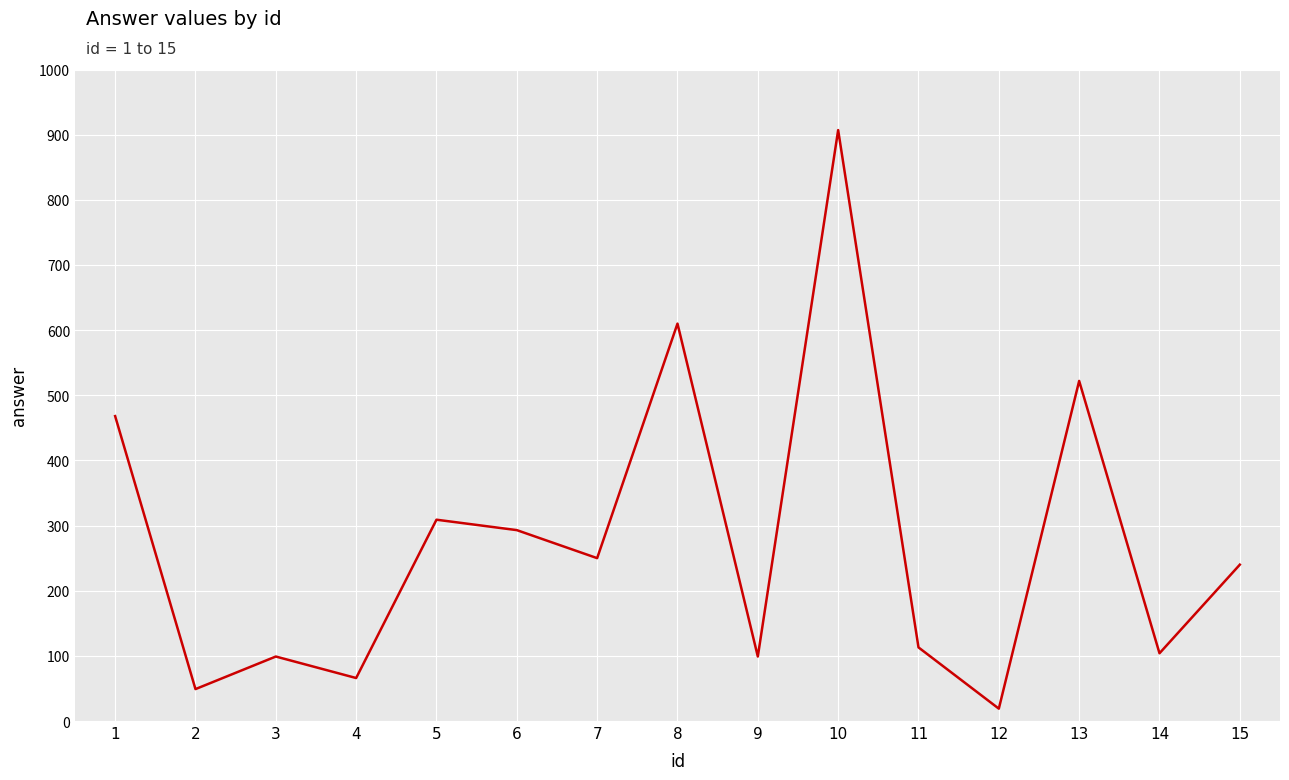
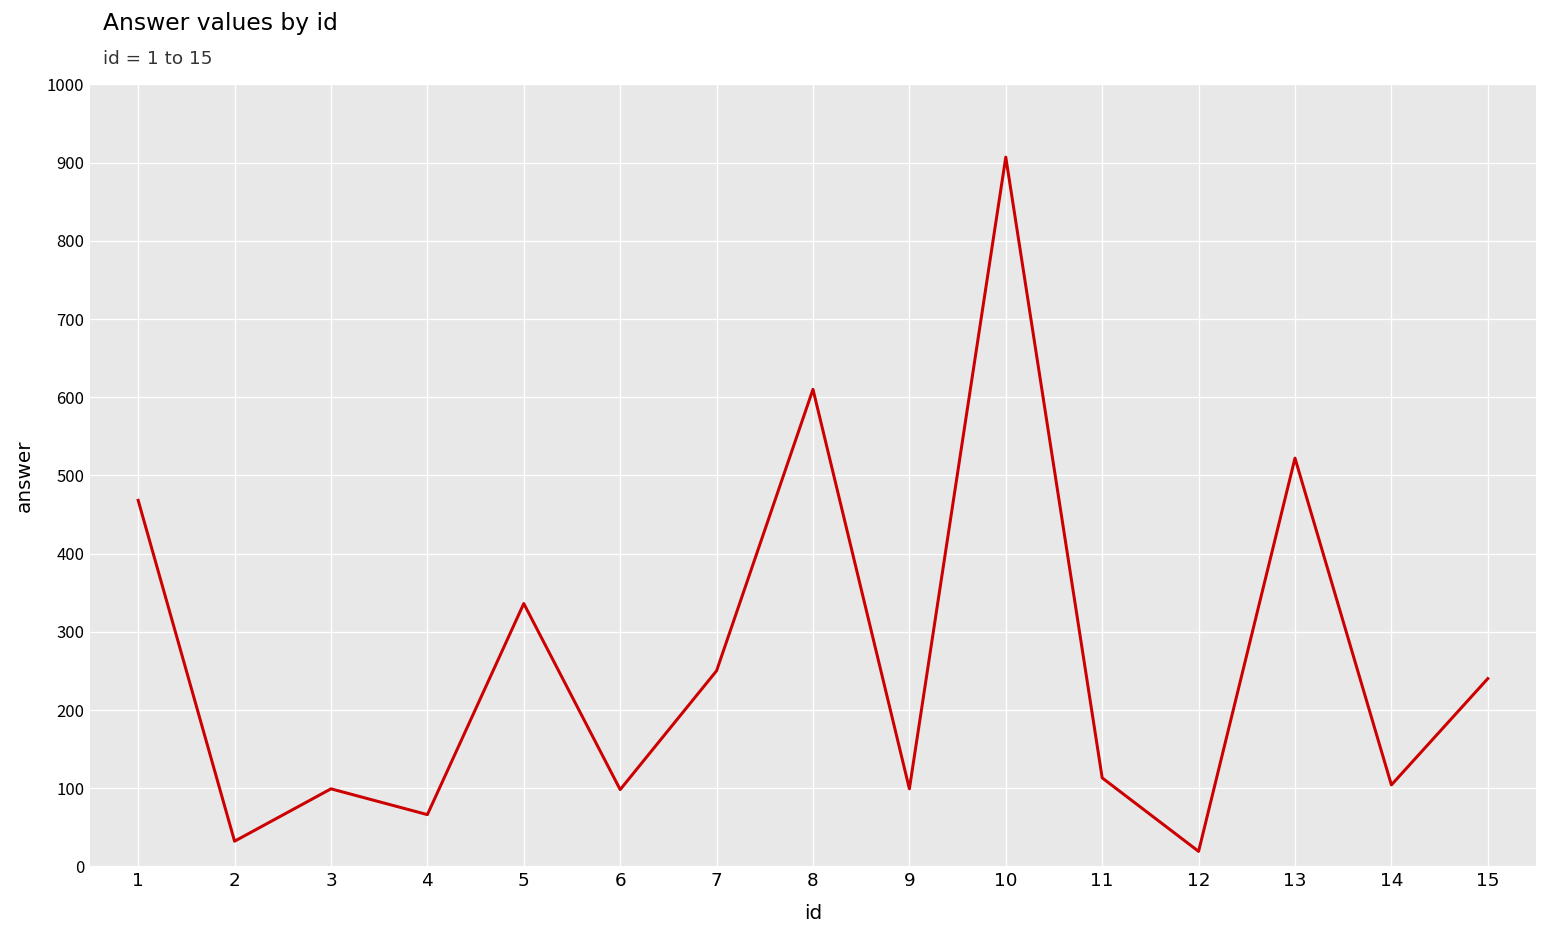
  {
    "1": 470,
-   "2": 50,
+   "2": 30,
    "3": 100,
    "4": 70,
-   "5": 310,
-   "6": 290,
+   "5": 340,
+   "6": 100,
    "7": 250,
    "8": 610,
    "9": 100,
    "10": 910,
    "11": 110,
    "12": 20,
    "13": 520,
    "14": 100,
    "15": 240
  }
